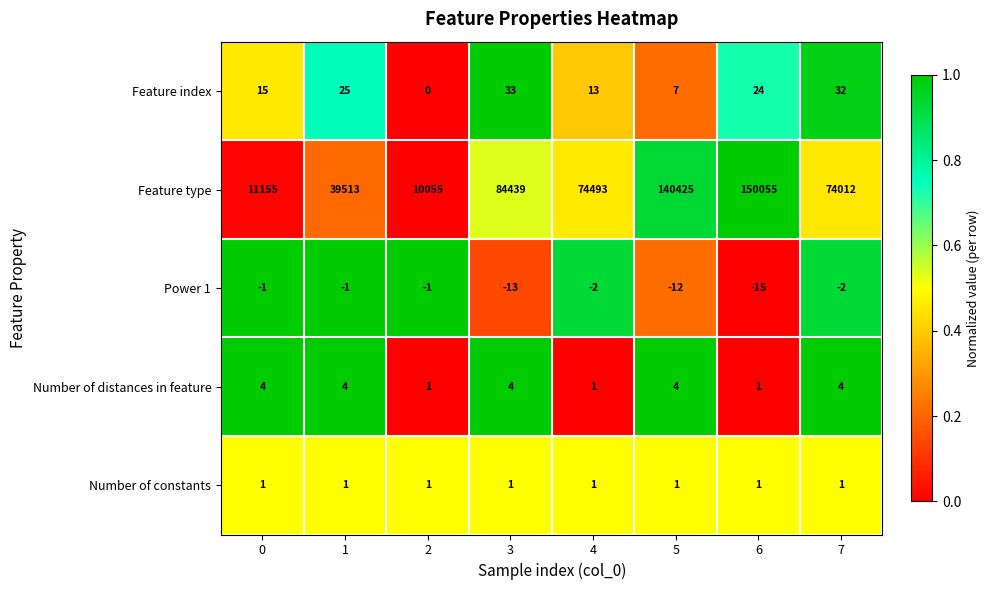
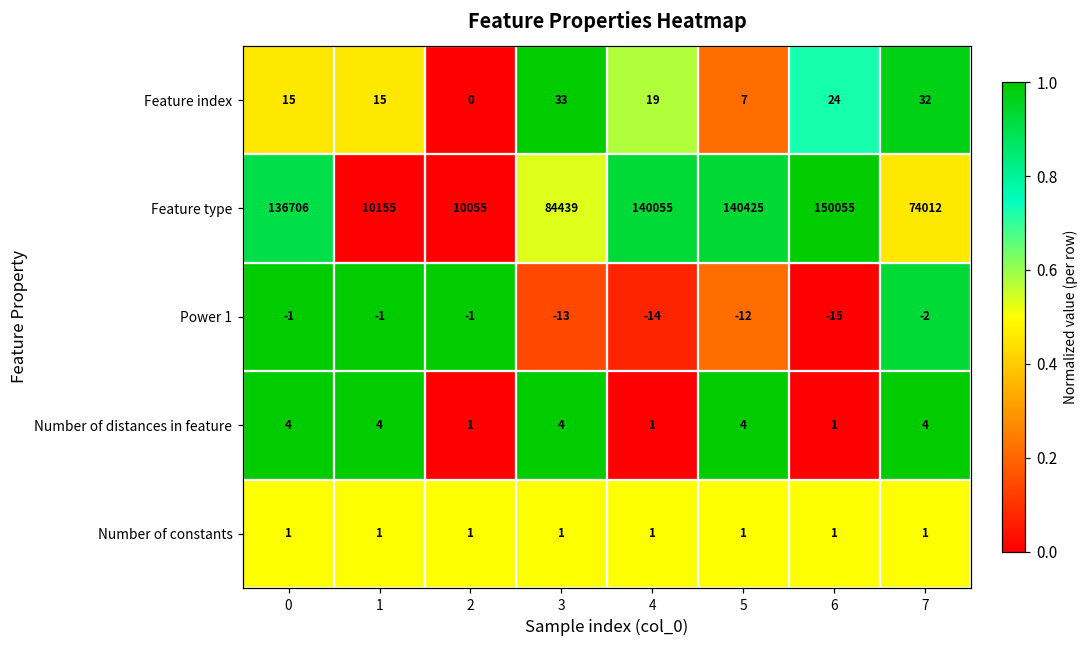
  {
    "Feature index": {
      "0": 15,
-     "1": 25,
+     "1": 15,
      "2": 0,
      "3": 33,
-     "4": 13,
+     "4": 19,
      "5": 7,
      "6": 24,
      "7": 32
    },
    "Feature type": {
-     "0": 11155,
-     "1": 39513,
+     "0": 136706,
+     "1": 10155,
      "2": 10055,
      "3": 84439,
-     "4": 74493,
+     "4": 140055,
      "5": 140425,
      "6": 150055,
      "7": 74012
    },
    "Power 1": {
      "0": -1,
      "1": -1,
      "2": -1,
      "3": -13,
-     "4": -2,
+     "4": -14,
      "5": -12,
      "6": -15,
      "7": -2
    },
    "Number of distances in feature": {
      "0": 4,
      "1": 4,
      "2": 1,
      "3": 4,
      "4": 1,
      "5": 4,
      "6": 1,
      "7": 4
    },
    "Number of constants": {
      "0": 1,
      "1": 1,
      "2": 1,
      "3": 1,
      "4": 1,
      "5": 1,
      "6": 1,
      "7": 1
    }
  }
